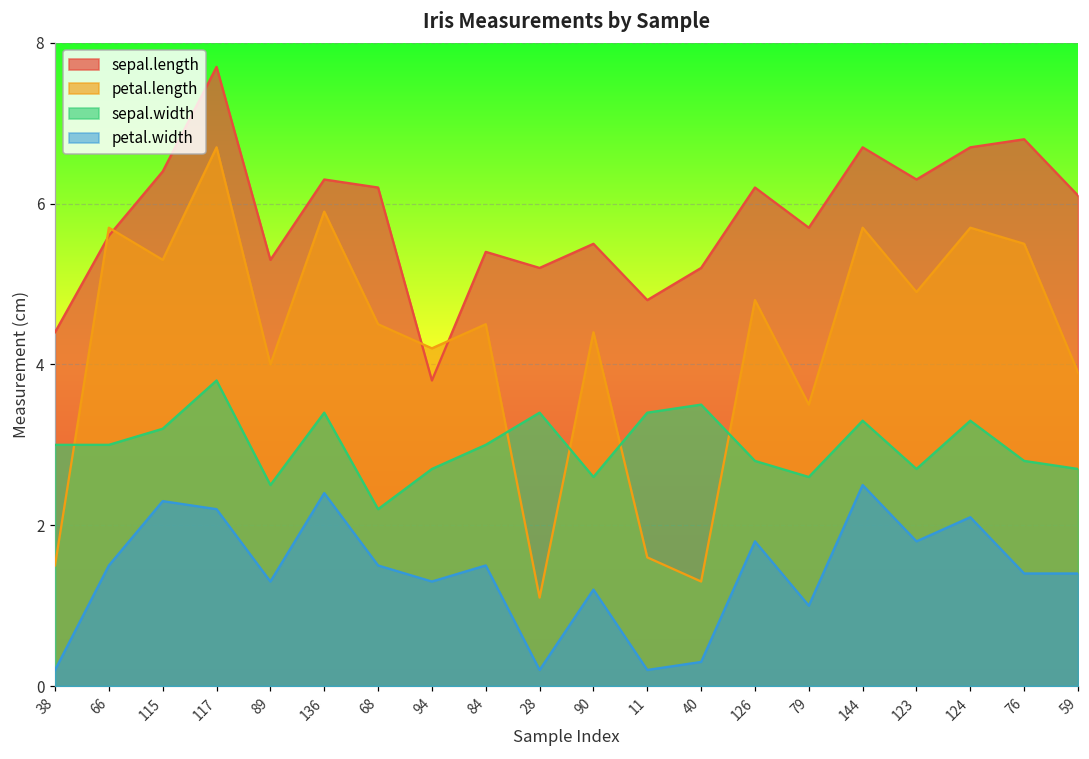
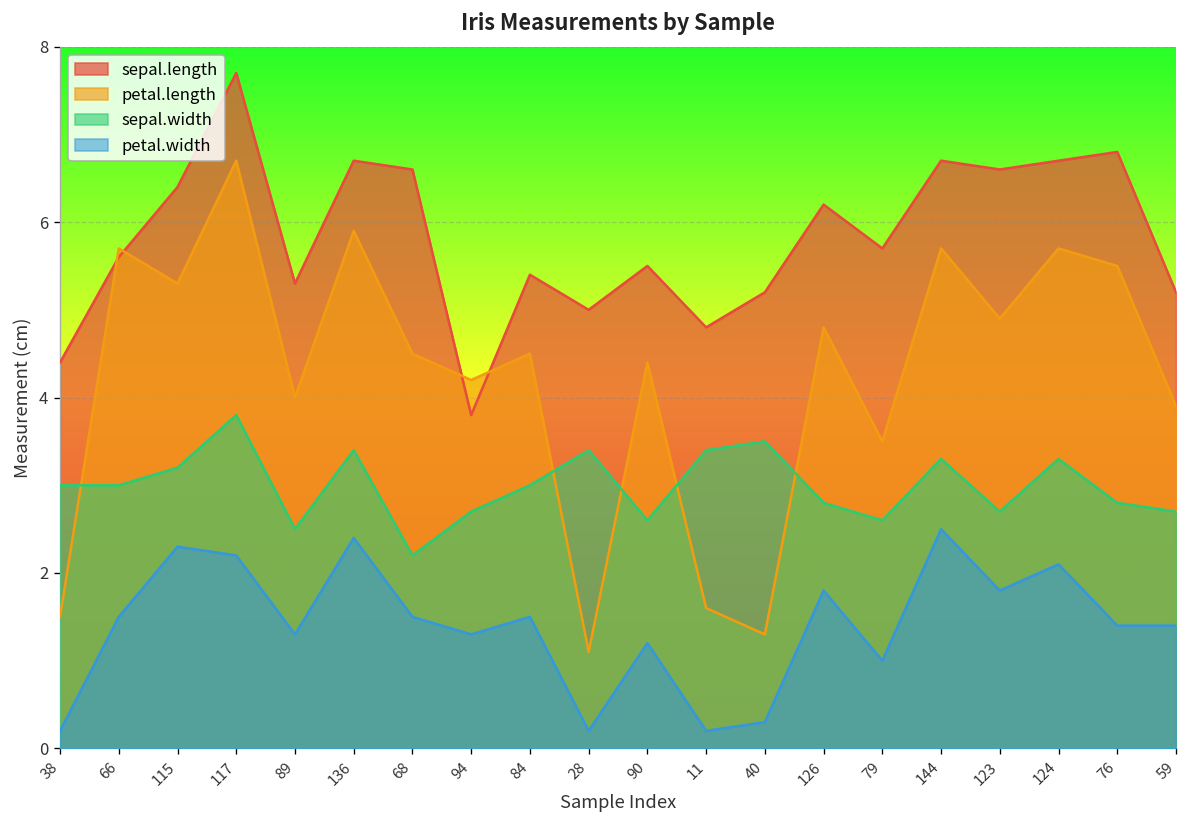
  {
    "sepal.length": {
      "38": 4.4,
      "66": 5.6,
      "115": 6.4,
      "117": 7.7,
      "89": 5.3,
-     "136": 6.3,
-     "68": 6.2,
+     "136": 6.7,
+     "68": 6.6,
      "94": 3.8,
      "84": 5.4,
-     "28": 5.2,
+     "28": 5.0,
      "90": 5.5,
      "11": 4.8,
      "40": 5.2,
      "126": 6.2,
      "79": 5.7,
      "144": 6.7,
-     "123": 6.3,
+     "123": 6.6,
      "124": 6.7,
      "76": 6.8,
-     "59": 6.1
+     "59": 5.2
    },
    "petal.length": {
      "38": 1.5,
      "66": 5.7,
      "115": 5.3,
      "117": 6.7,
      "89": 4.0,
      "136": 5.9,
      "68": 4.5,
      "94": 4.2,
      "84": 4.5,
      "28": 1.1,
      "90": 4.4,
      "11": 1.6,
      "40": 1.3,
      "126": 4.8,
      "79": 3.5,
      "144": 5.7,
      "123": 4.9,
      "124": 5.7,
      "76": 5.5,
      "59": 3.9
    },
    "sepal.width": {
      "38": 3.0,
      "66": 3.0,
      "115": 3.2,
      "117": 3.8,
      "89": 2.5,
      "136": 3.4,
      "68": 2.2,
      "94": 2.7,
      "84": 3.0,
      "28": 3.4,
      "90": 2.6,
      "11": 3.4,
      "40": 3.5,
      "126": 2.8,
      "79": 2.6,
      "144": 3.3,
      "123": 2.7,
      "124": 3.3,
      "76": 2.8,
      "59": 2.7
    },
    "petal.width": {
      "38": 0.2,
      "66": 1.5,
      "115": 2.3,
      "117": 2.2,
      "89": 1.3,
      "136": 2.4,
      "68": 1.5,
      "94": 1.3,
      "84": 1.5,
      "28": 0.2,
      "90": 1.2,
      "11": 0.2,
      "40": 0.3,
      "126": 1.8,
      "79": 1.0,
      "144": 2.5,
      "123": 1.8,
      "124": 2.1,
      "76": 1.4,
      "59": 1.4
    }
  }
